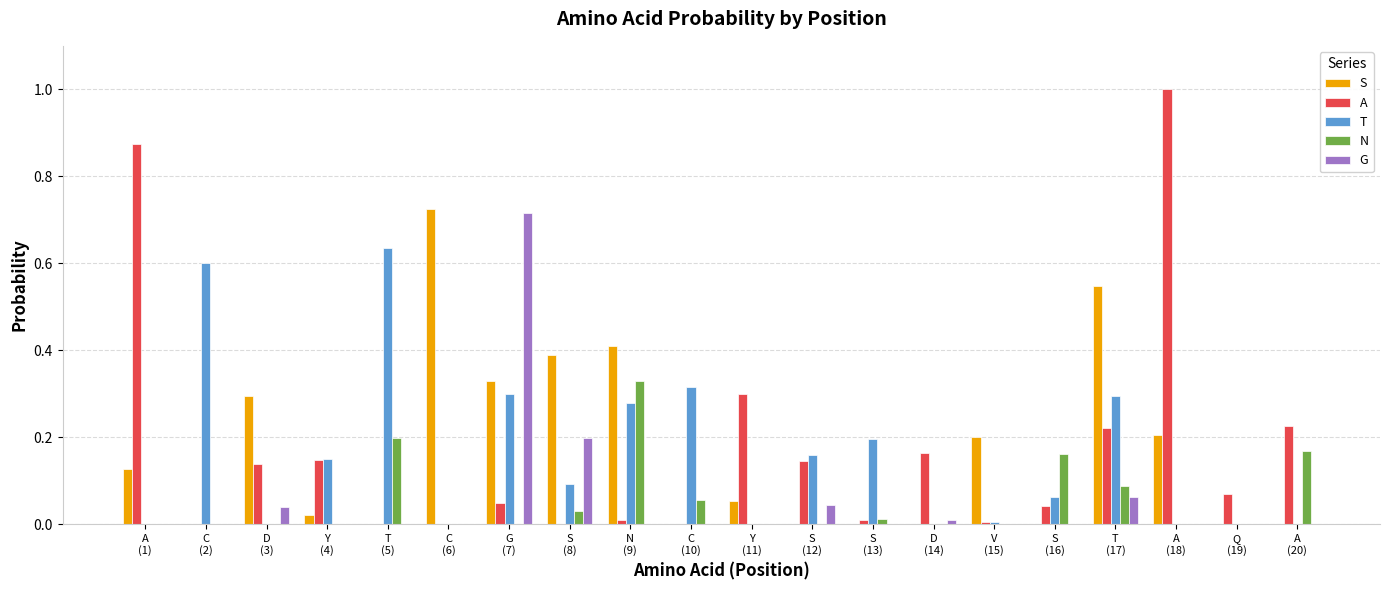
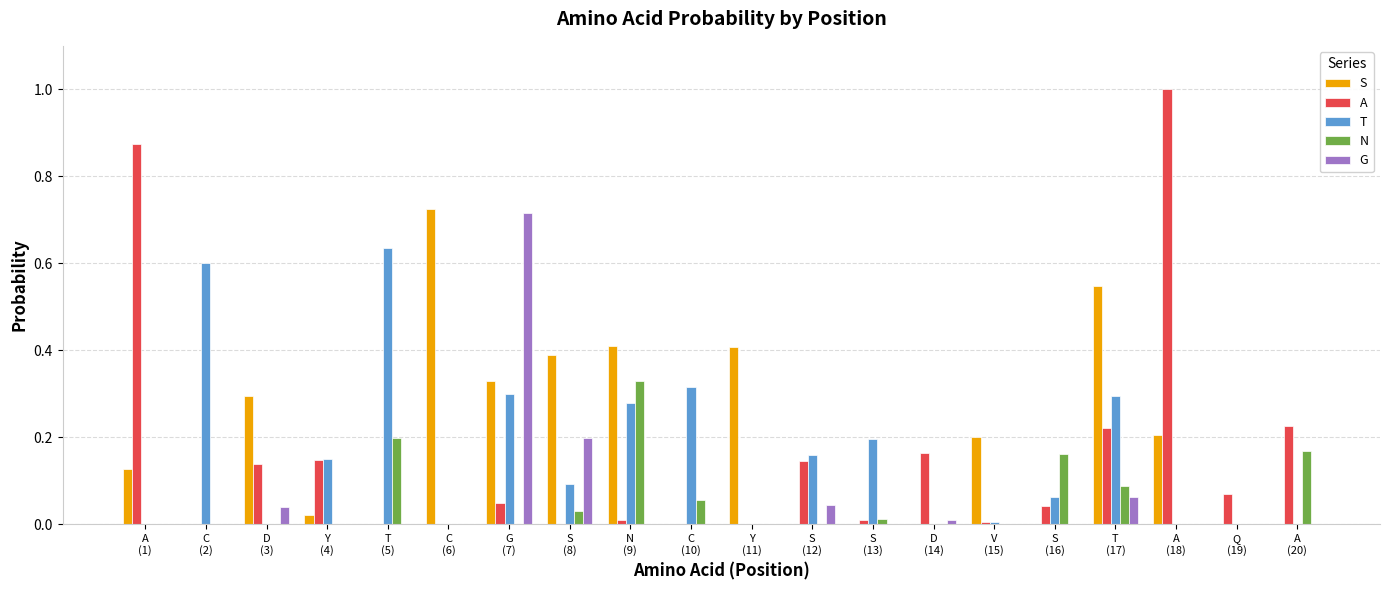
  {
    "S": {
      "A (1)": 0.13,
      "C (2)": 0.00,
      "D (3)": 0.29,
      "Y (4)": 0.02,
      "T (5)": 0.00,
      "C (6)": 0.72,
      "G (7)": 0.33,
      "S (8)": 0.39,
      "N (9)": 0.41,
      "C (10)": 0.00,
-     "Y (11)": 0.05,
+     "Y (11)": 0.41,
      "S (12)": 0.00,
      "S (13)": 0.00,
      "D (14)": 0.00,
      "V (15)": 0.20,
      "S (16)": 0.00,
      "T (17)": 0.55,
      "A (18)": 0.21,
      "Q (19)": 0.00,
      "A (20)": 0.00
    },
    "A": {
      "A (1)": 0.87,
      "C (2)": 0.0,
      "D (3)": 0.14,
      "Y (4)": 0.15,
      "T (5)": 0.0,
      "C (6)": 0.0,
      "G (7)": 0.05,
      "S (8)": 0.0,
      "N (9)": 0.01,
      "C (10)": 0.0,
-     "Y (11)": 0.3,
+     "Y (11)": 0.0,
      "S (12)": 0.15,
      "S (13)": 0.01,
      "D (14)": 0.16,
      "S (16)": 0.04,
      "T (17)": 0.22,
      "A (18)": 1.0,
      "Q (19)": 0.07,
      "A (20)": 0.23
    },
    "T": {
      "A (1)": 0.00,
      "C (2)": 0.60,
      "D (3)": 0.00,
      "Y (4)": 0.15,
      "T (5)": 0.64,
      "C (6)": 0.00,
      "G (7)": 0.30,
      "S (8)": 0.09,
      "N (9)": 0.28,
      "C (10)": 0.31,
      "Y (11)": 0.00,
      "S (12)": 0.16,
      "S (13)": 0.20,
      "D (14)": 0.00,
      "S (16)": 0.06,
      "T (17)": 0.29,
      "A (18)": 0.00,
      "Q (19)": 0.00,
      "A (20)": 0.00
    },
    "N": {
      "A (1)": 0.00,
      "C (2)": 0.00,
      "D (3)": 0.00,
      "Y (4)": 0.00,
      "T (5)": 0.20,
      "C (6)": 0.00,
      "G (7)": 0.00,
      "S (8)": 0.03,
      "N (9)": 0.33,
      "C (10)": 0.06,
      "Y (11)": 0.00,
      "S (12)": 0.00,
      "S (13)": 0.01,
      "D (14)": 0.00,
      "V (15)": 0.00,
      "S (16)": 0.16,
      "T (17)": 0.09,
      "A (18)": 0.00,
      "Q (19)": 0.00,
      "A (20)": 0.17
    },
    "G": {
      "A (1)": 0.00,
      "C (2)": 0.00,
      "D (3)": 0.04,
      "Y (4)": 0.00,
      "T (5)": 0.00,
      "C (6)": 0.00,
      "G (7)": 0.71,
      "S (8)": 0.20,
      "N (9)": 0.00,
      "C (10)": 0.00,
      "Y (11)": 0.00,
      "S (12)": 0.04,
      "S (13)": 0.00,
      "D (14)": 0.01,
      "V (15)": 0.00,
      "S (16)": 0.00,
      "T (17)": 0.06,
      "A (18)": 0.00,
      "Q (19)": 0.00,
      "A (20)": 0.00
    }
  }
